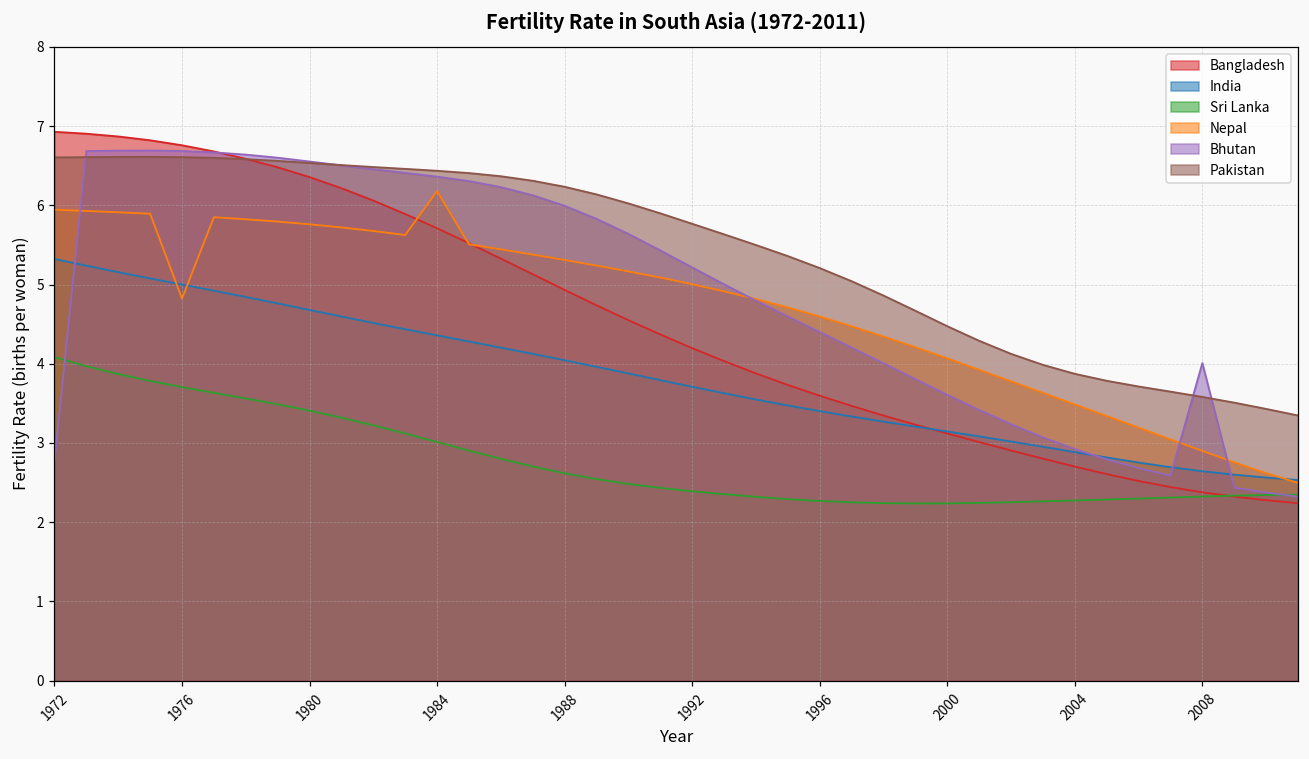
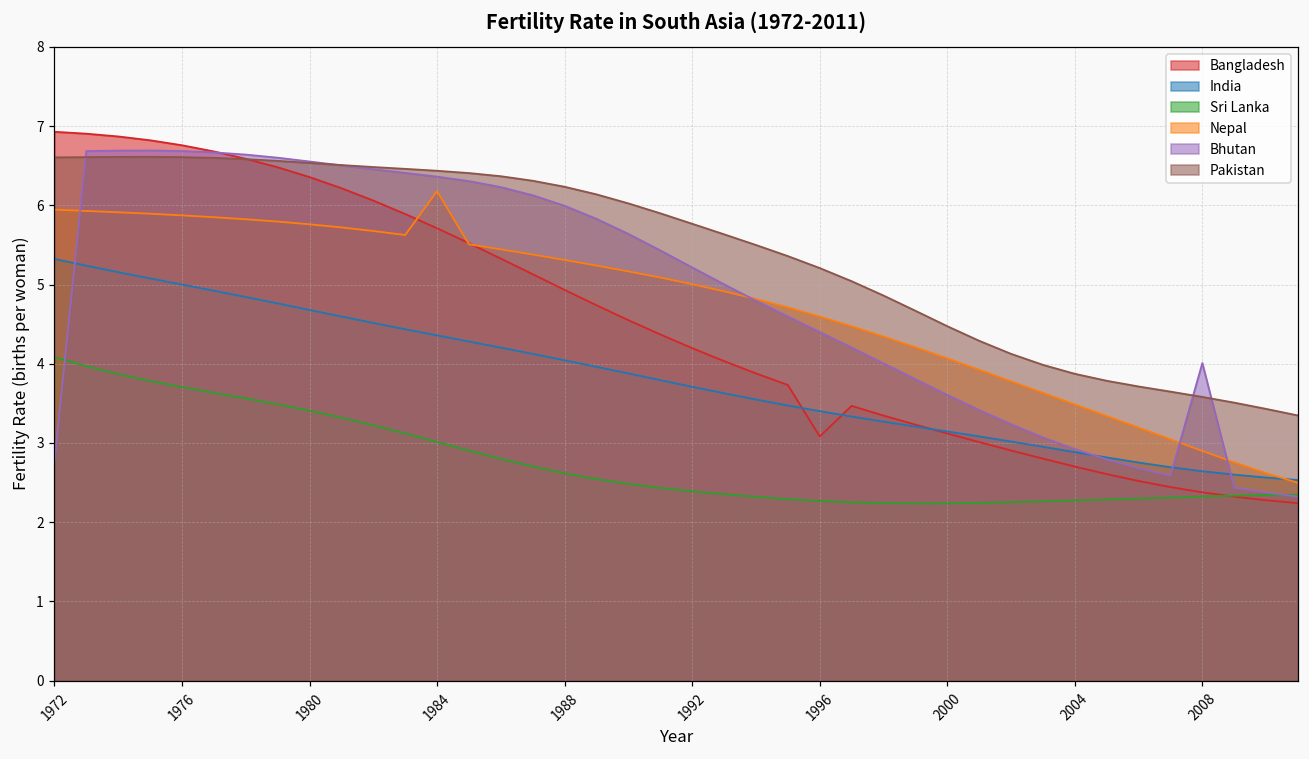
  {
    "Bangladesh": {
      "1972": 6.9,
      "1976": 6.8,
      "1980": 6.4,
      "1984": 5.7,
      "1988": 4.9,
      "1992": 4.2,
-     "1996": 3.6,
+     "1996": 3.1,
      "2004": 2.7,
      "2008": 2.4
    },
    "India": {
      "1972": 5.3,
      "1976": 5.0,
      "1980": 4.7,
      "1984": 4.4,
      "1988": 4.0,
      "1992": 3.7,
      "1996": 3.4,
      "2004": 2.9,
      "2008": 2.6
    },
    "Sri Lanka": {
      "1972": 4.1,
      "1976": 3.7,
      "1980": 3.4,
      "1984": 3.0,
      "1988": 2.6,
      "1992": 2.4,
      "1996": 2.3,
      "2000": 2.2,
      "2004": 2.3,
      "2008": 2.3
    },
    "Nepal": {
      "1972": 5.9,
-     "1976": 4.8,
+     "1976": 5.9,
      "1980": 5.8,
      "1984": 6.2,
      "1988": 5.3,
      "1992": 5.0,
      "1996": 4.6,
      "2000": 4.1,
      "2004": 3.5,
      "2008": 2.9
    },
    "Bhutan": {
      "1972": 2.8,
      "1976": 6.7,
      "1984": 6.4,
      "1988": 6.0,
      "1992": 5.2,
      "1996": 4.4,
      "2000": 3.6,
      "2004": 2.9,
      "2008": 4.0
    },
    "Pakistan": {
      "1972": 6.6,
      "1976": 6.6,
      "1984": 6.4,
      "1988": 6.2,
      "1992": 5.8,
      "1996": 5.2,
      "2000": 4.5,
      "2004": 3.9,
      "2008": 3.6
    }
  }
